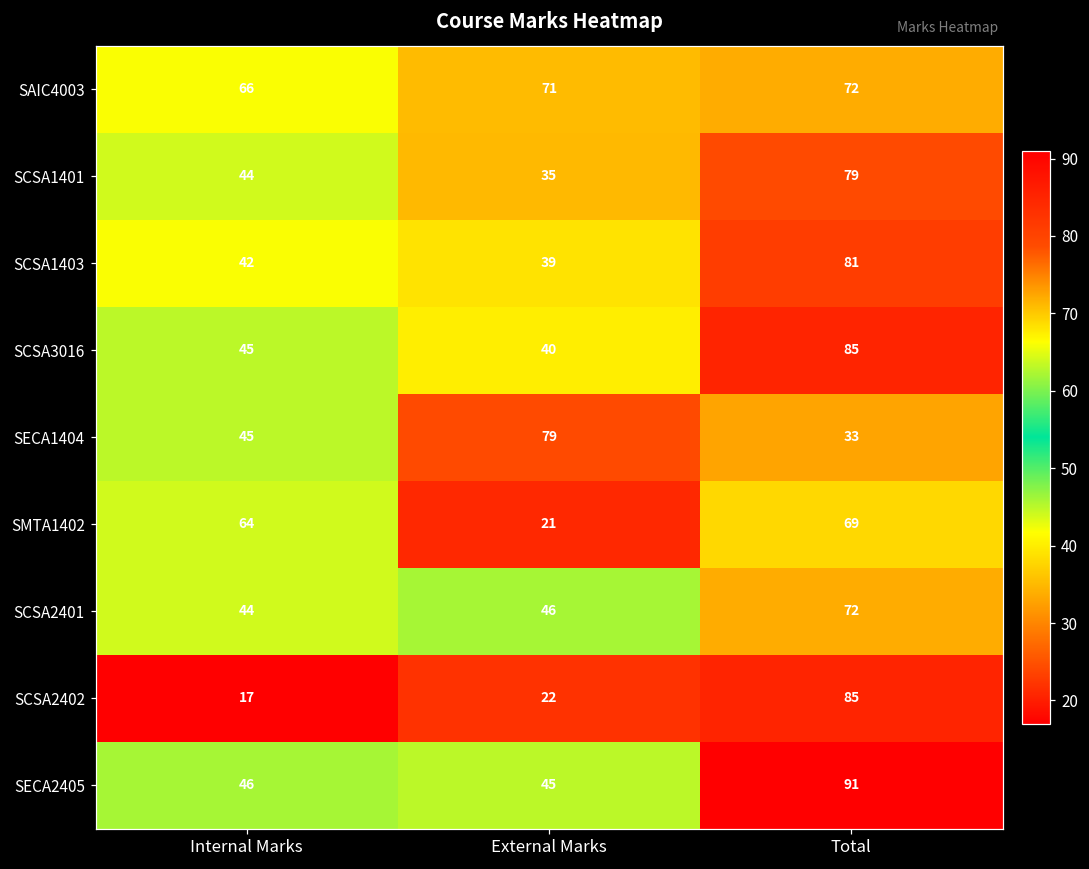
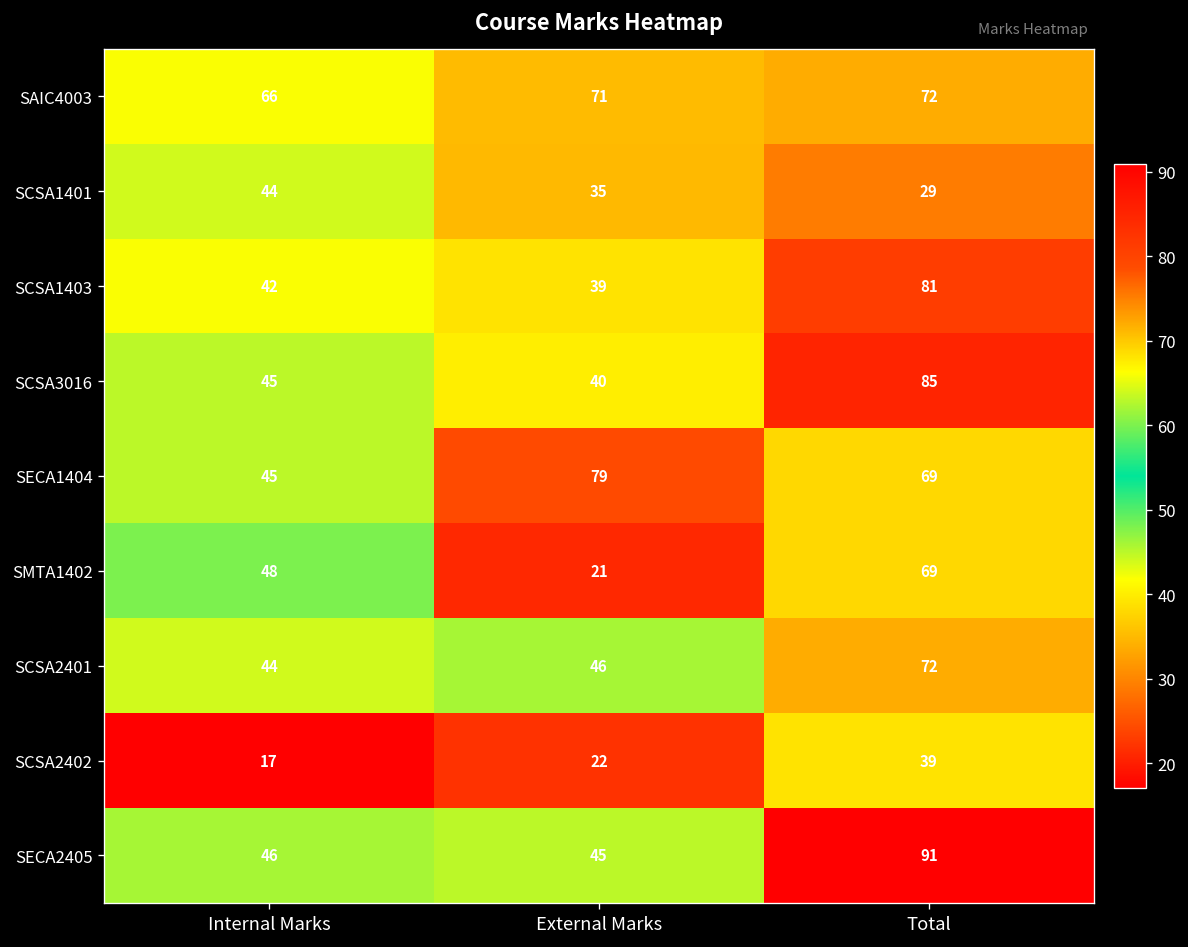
  {
    "SAIC4003": {
      "Internal Marks": 66,
      "External Marks": 71,
      "Total": 72
    },
    "SCSA1401": {
      "Internal Marks": 44,
      "External Marks": 35,
-     "Total": 79
+     "Total": 29
    },
    "SCSA1403": {
      "Internal Marks": 42,
      "External Marks": 39,
      "Total": 81
    },
    "SCSA3016": {
      "Internal Marks": 45,
      "External Marks": 40,
      "Total": 85
    },
    "SECA1404": {
      "Internal Marks": 45,
      "External Marks": 79,
-     "Total": 33
+     "Total": 69
    },
    "SMTA1402": {
-     "Internal Marks": 64,
+     "Internal Marks": 48,
      "External Marks": 21,
      "Total": 69
    },
    "SCSA2401": {
      "Internal Marks": 44,
      "External Marks": 46,
      "Total": 72
    },
    "SCSA2402": {
      "Internal Marks": 17,
      "External Marks": 22,
-     "Total": 85
+     "Total": 39
    },
    "SECA2405": {
      "Internal Marks": 46,
      "External Marks": 45,
      "Total": 91
    }
  }
